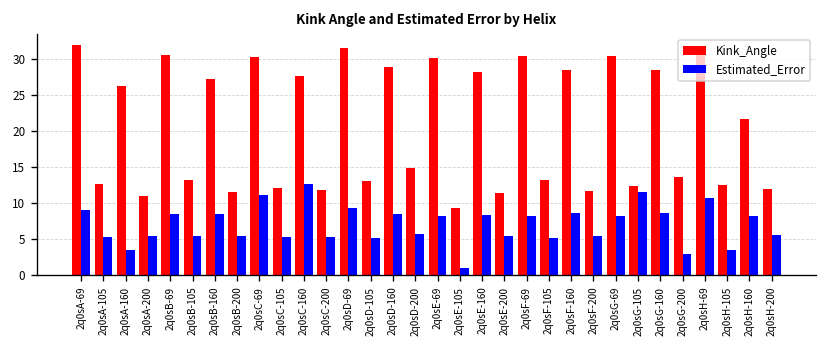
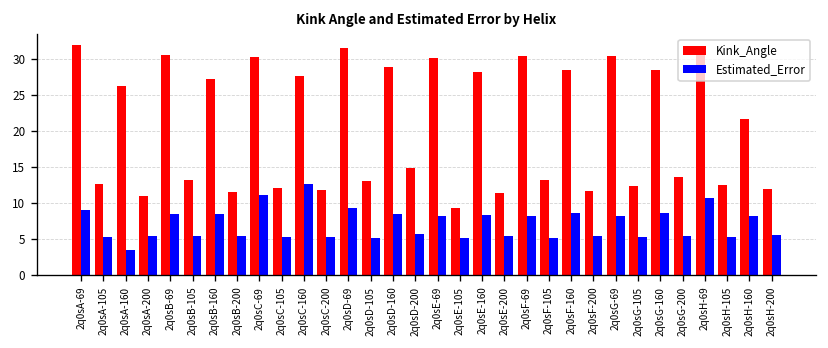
  {
    "Kink_Angle": {
      "2q0sA-69": 32,
      "2q0sA-105": 13,
      "2q0sA-160": 26,
      "2q0sA-200": 11,
      "2q0sB-69": 31,
      "2q0sB-105": 13,
      "2q0sB-160": 27,
      "2q0sB-200": 12,
      "2q0sC-69": 30,
      "2q0sC-105": 12,
      "2q0sC-160": 28,
      "2q0sC-200": 12,
      "2q0sD-69": 32,
      "2q0sD-105": 13,
      "2q0sD-160": 29,
      "2q0sD-200": 15,
      "2q0sE-69": 30,
      "2q0sE-105": 9,
      "2q0sE-160": 28,
      "2q0sE-200": 11,
      "2q0sF-69": 31,
      "2q0sF-105": 13,
      "2q0sF-160": 29,
      "2q0sF-200": 12,
      "2q0sG-69": 30,
      "2q0sG-105": 12,
      "2q0sG-160": 29,
      "2q0sG-200": 14,
      "2q0sH-105": 13,
      "2q0sH-160": 22,
      "2q0sH-200": 12
    },
    "Estimated_Error": {
      "2q0sA-69": 9,
      "2q0sA-105": 5,
      "2q0sA-160": 3,
      "2q0sA-200": 5,
      "2q0sB-69": 8,
      "2q0sB-105": 5,
      "2q0sB-160": 8,
      "2q0sB-200": 5,
      "2q0sC-69": 11,
      "2q0sC-105": 5,
      "2q0sC-160": 13,
      "2q0sC-200": 5,
      "2q0sD-69": 9,
      "2q0sD-105": 5,
      "2q0sD-160": 8,
      "2q0sD-200": 6,
      "2q0sE-69": 8,
-     "2q0sE-105": 1,
+     "2q0sE-105": 5,
      "2q0sE-160": 8,
      "2q0sE-200": 5,
      "2q0sF-69": 8,
      "2q0sF-105": 5,
      "2q0sF-160": 9,
      "2q0sF-200": 5,
      "2q0sG-69": 8,
-     "2q0sG-105": 12,
+     "2q0sG-105": 5,
      "2q0sG-160": 9,
-     "2q0sG-200": 3,
+     "2q0sG-200": 5,
      "2q0sH-69": 11,
-     "2q0sH-105": 4,
+     "2q0sH-105": 5,
      "2q0sH-160": 8,
      "2q0sH-200": 6
    }
  }
